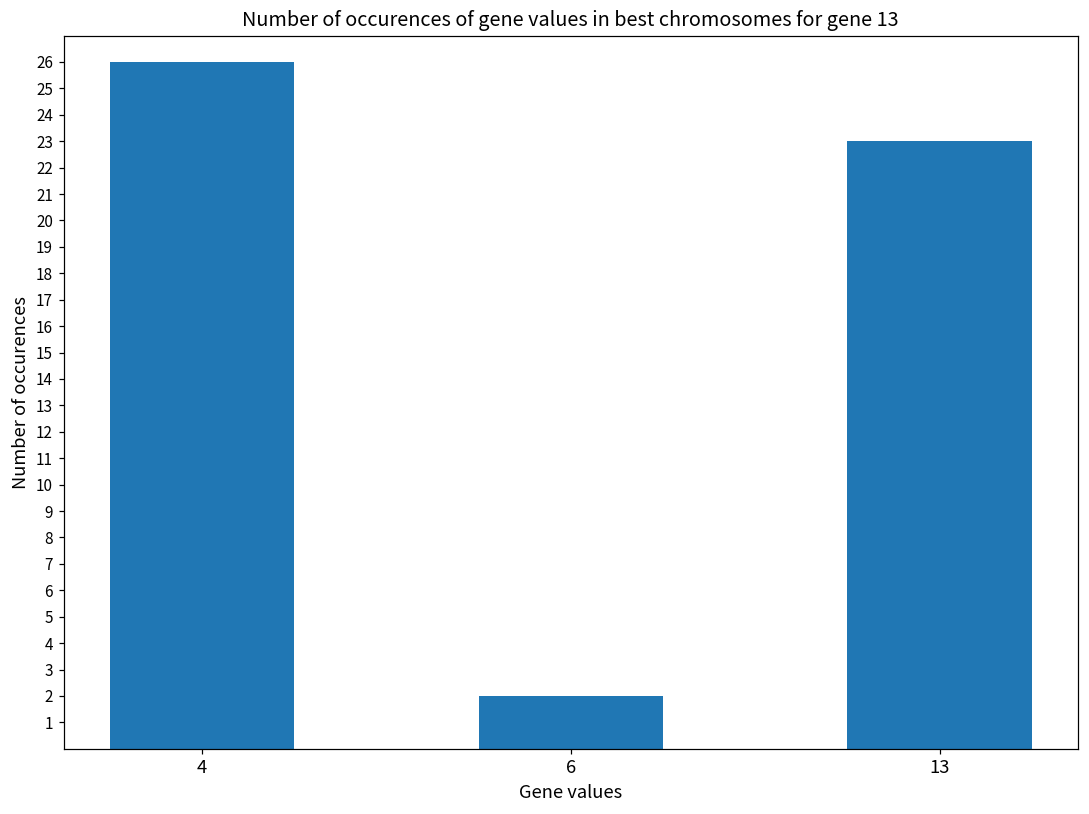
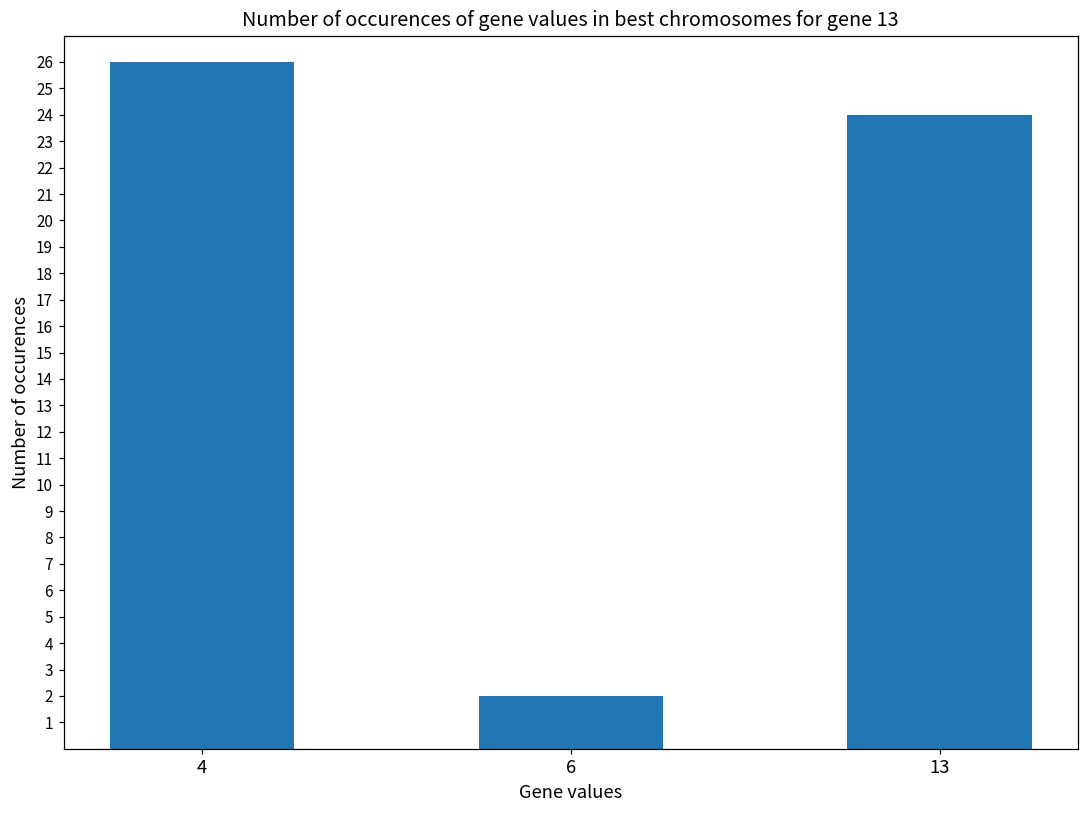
  {
    "4": 26,
    "6": 2,
-   "13": 23
+   "13": 24
  }
